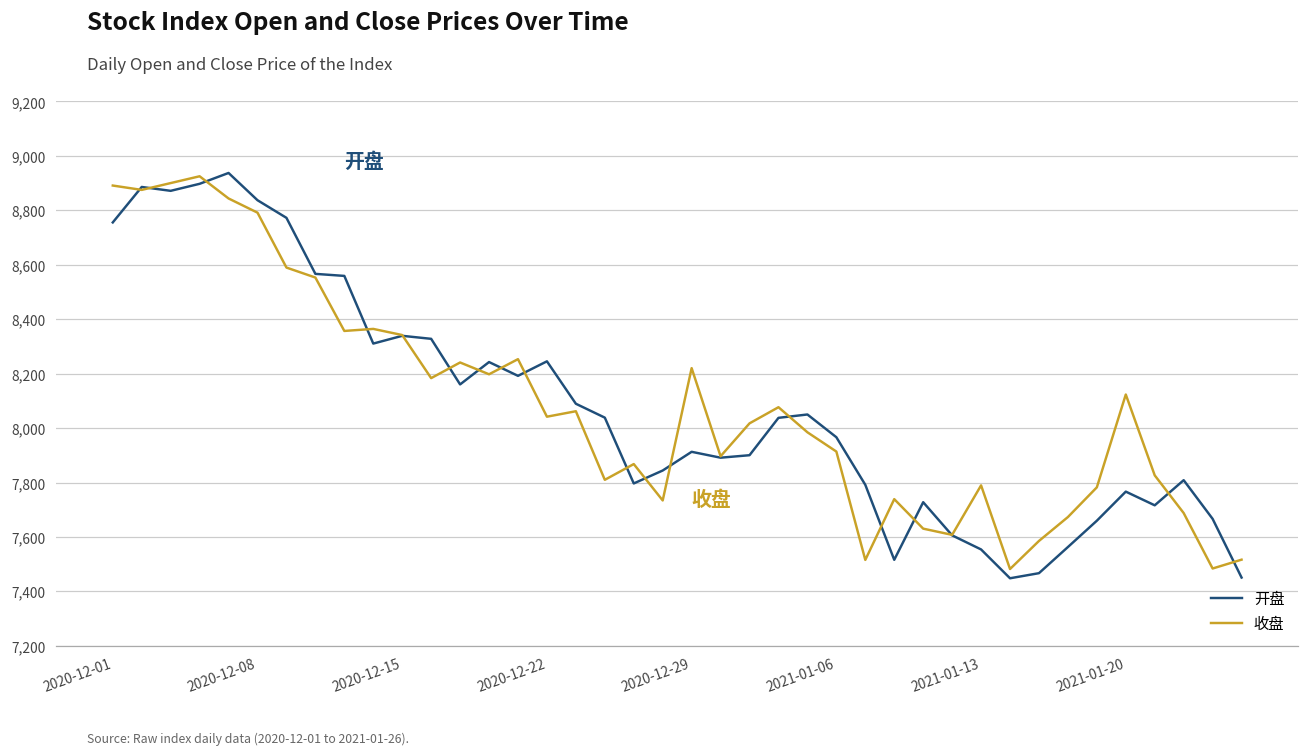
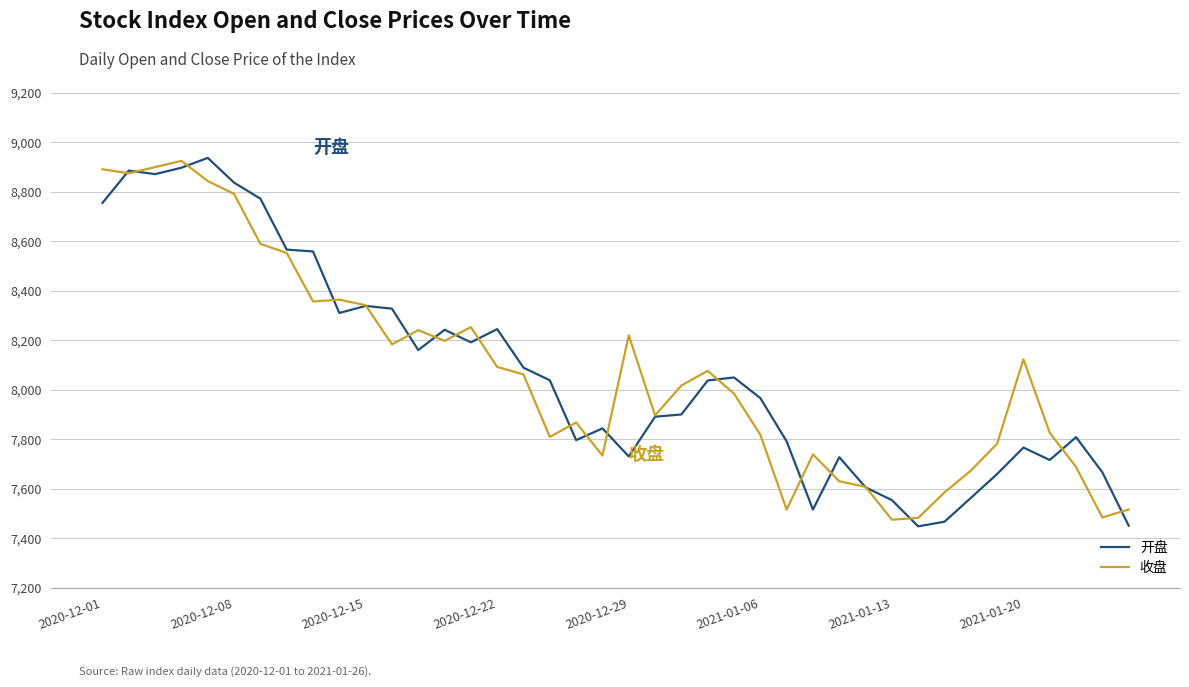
  {
    "开盘": {
      "2020-12-01": "8,760",
      "2020-12-08": "8,840",
      "2020-12-22": "8,250",
-     "2020-12-29": "7,910",
+     "2020-12-29": "7,730",
      "2021-01-06": "7,970",
      "2021-01-13": "7,550",
      "2021-01-20": "7,770"
    },
    "收盘": {
      "2020-12-01": "8,890",
      "2020-12-08": "8,790",
-     "2020-12-22": "8,040",
+     "2020-12-22": "8,090",
      "2020-12-29": "8,220",
-     "2021-01-06": "7,910",
-     "2021-01-13": "7,790",
+     "2021-01-06": "7,820",
+     "2021-01-13": "7,480",
      "2021-01-20": "8,120"
    }
  }
